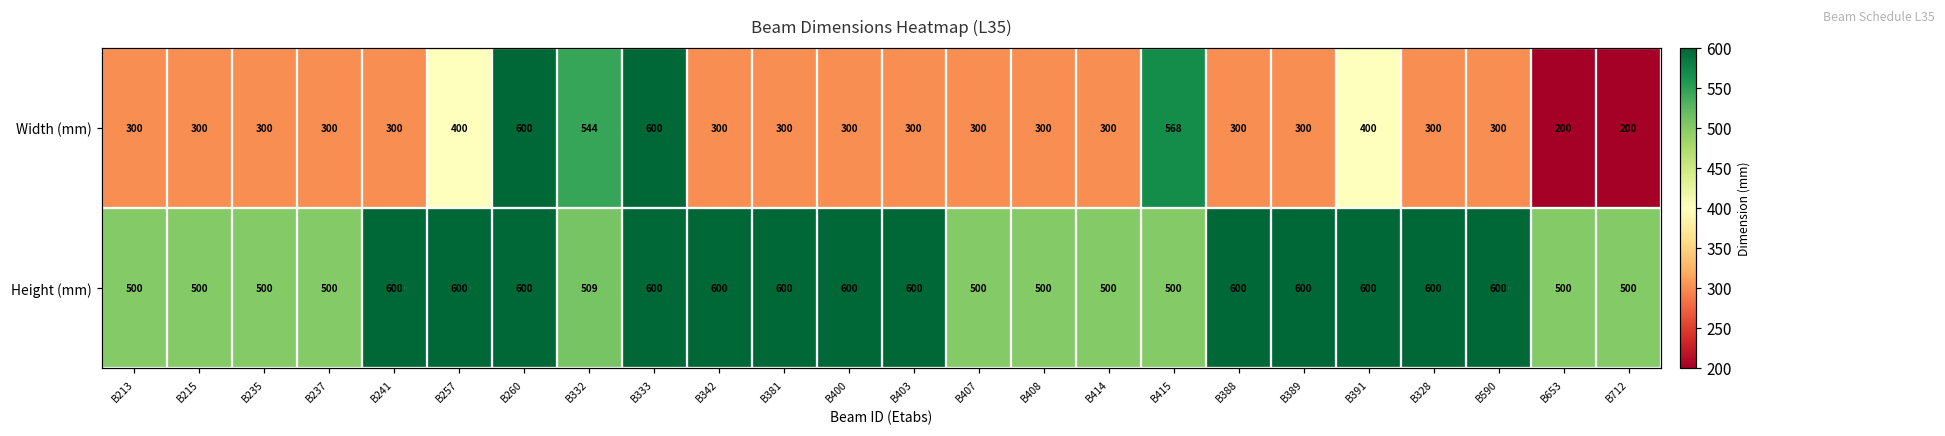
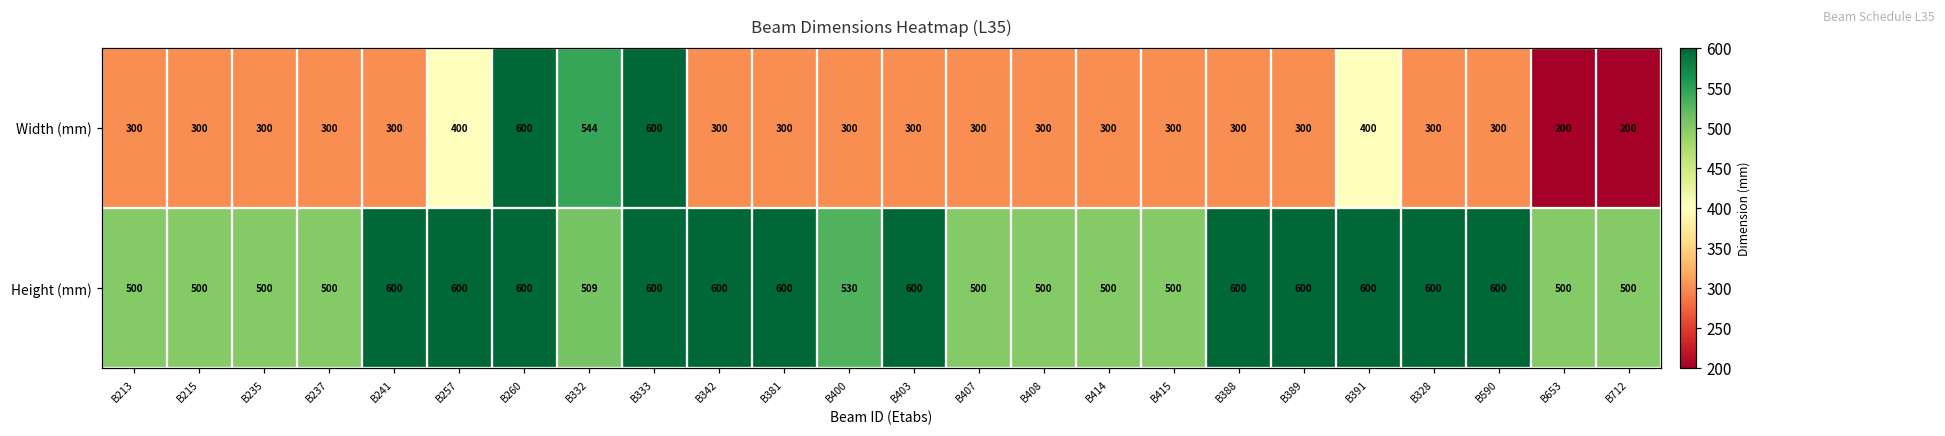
  {
    "Width (mm)": {
      "B213": 300,
      "B215": 300,
      "B235": 300,
      "B237": 300,
      "B241": 300,
      "B257": 400,
      "B260": 600,
      "B332": 544,
      "B333": 600,
      "B342": 300,
      "B381": 300,
      "B400": 300,
      "B403": 300,
      "B407": 300,
      "B408": 300,
      "B414": 300,
-     "B415": 568,
+     "B415": 300,
      "B388": 300,
      "B389": 300,
      "B391": 400,
      "B328": 300,
      "B590": 300,
      "B653": 200,
      "B712": 200
    },
    "Height (mm)": {
      "B213": 500,
      "B215": 500,
      "B235": 500,
      "B237": 500,
      "B241": 600,
      "B257": 600,
      "B260": 600,
      "B332": 509,
      "B333": 600,
      "B342": 600,
      "B381": 600,
-     "B400": 600,
+     "B400": 530,
      "B403": 600,
      "B407": 500,
      "B408": 500,
      "B414": 500,
      "B415": 500,
      "B388": 600,
      "B389": 600,
      "B391": 600,
      "B328": 600,
      "B590": 600,
      "B653": 500,
      "B712": 500
    }
  }
